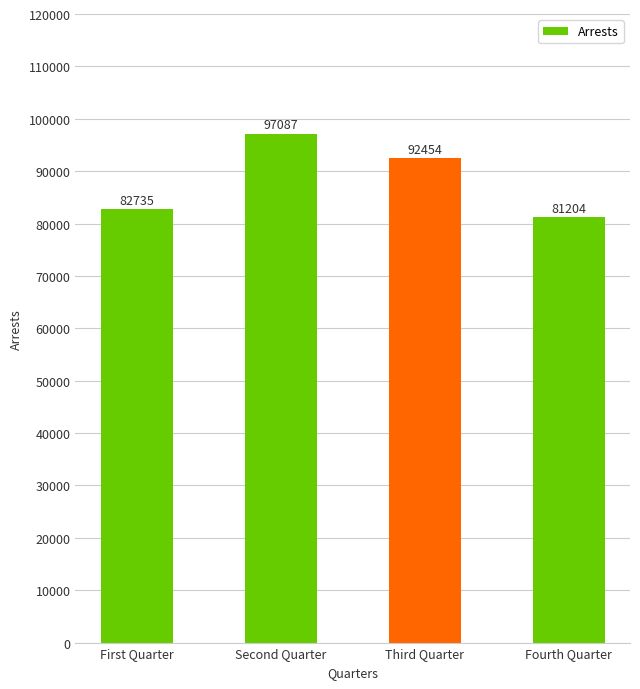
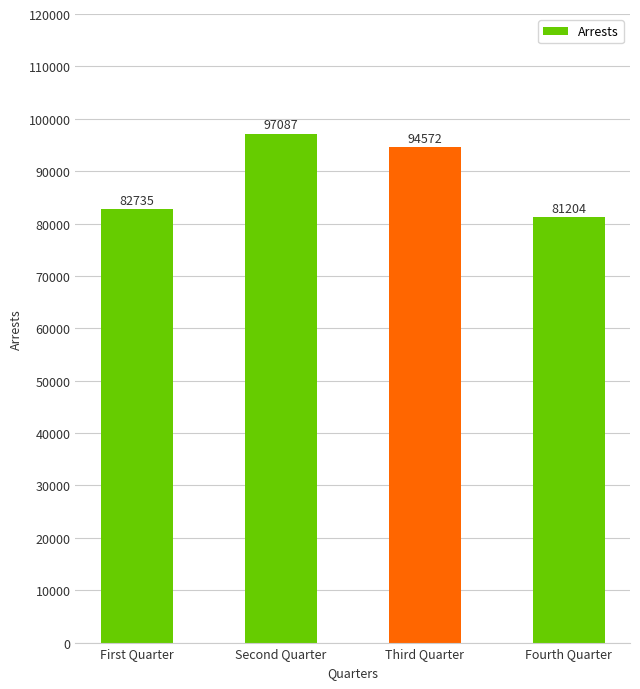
  {
    "Second Quarter": 97087,
-   "Third Quarter": 92454,
+   "Third Quarter": 94572,
    "Fourth Quarter": 81204
  }
